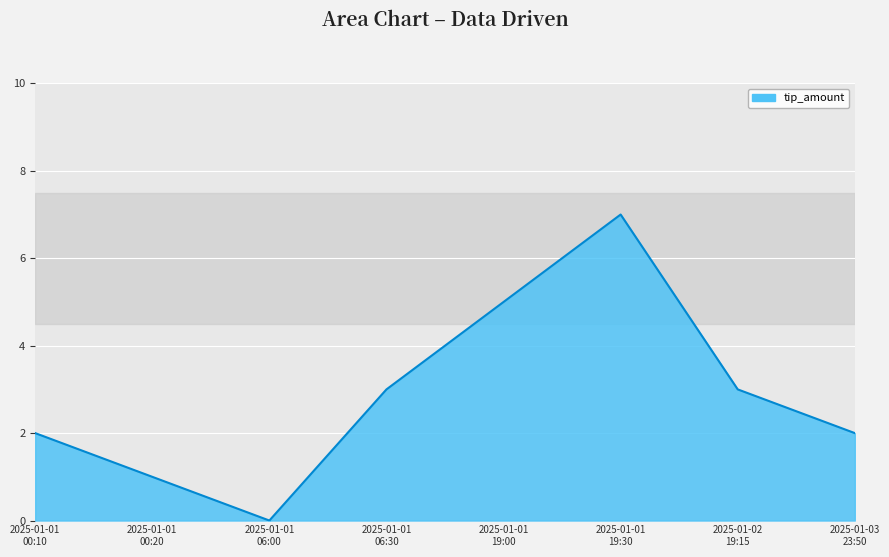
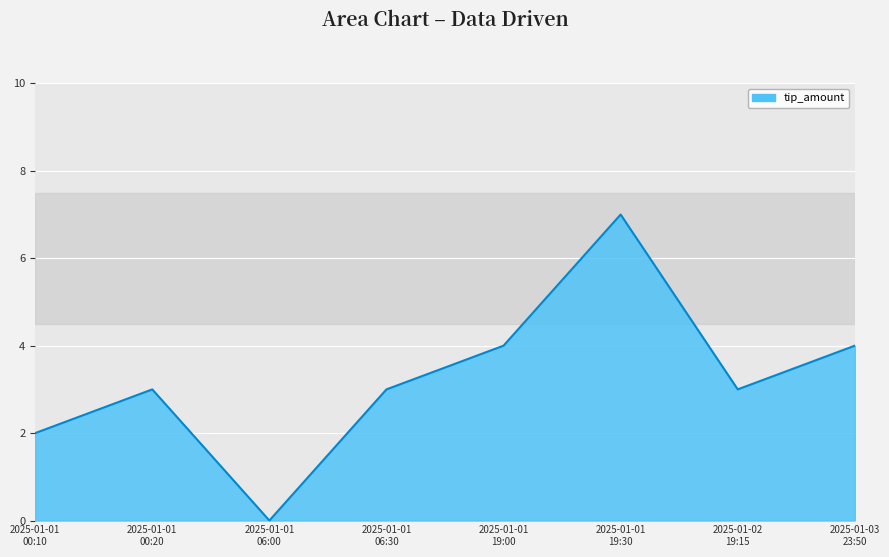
  {
    "2025-01-01 00:10": 2,
-   "2025-01-01 00:20": 1,
+   "2025-01-01 00:20": 3,
    "2025-01-01 06:00": 0,
    "2025-01-01 06:30": 3,
-   "2025-01-01 19:00": 5,
+   "2025-01-01 19:00": 4,
    "2025-01-01 19:30": 7,
    "2025-01-02 19:15": 3,
-   "2025-01-03 23:50": 2
+   "2025-01-03 23:50": 4
  }
